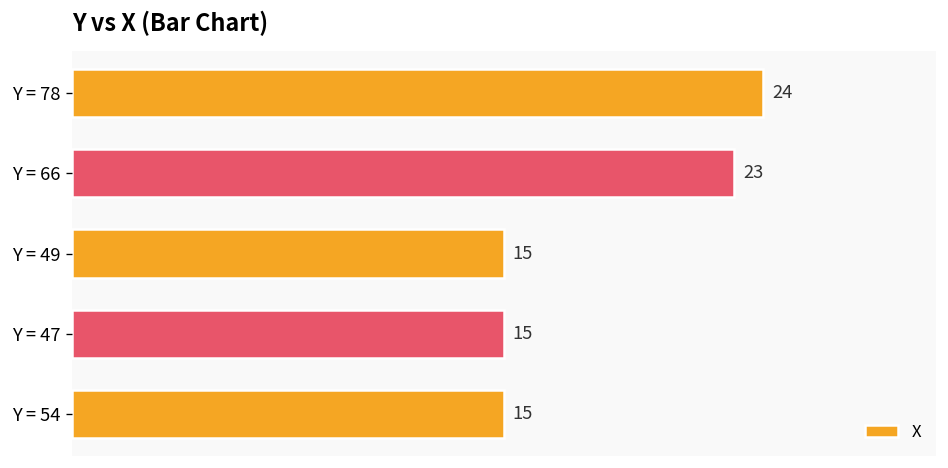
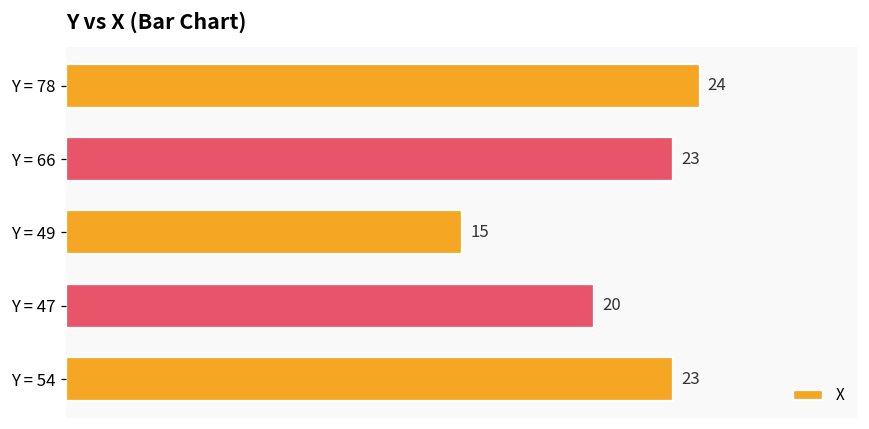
  {
    "Y = 78": 24,
    "Y = 66": 23,
    "Y = 49": 15,
-   "Y = 47": 15,
-   "Y = 54": 15
+   "Y = 47": 20,
+   "Y = 54": 23
  }
